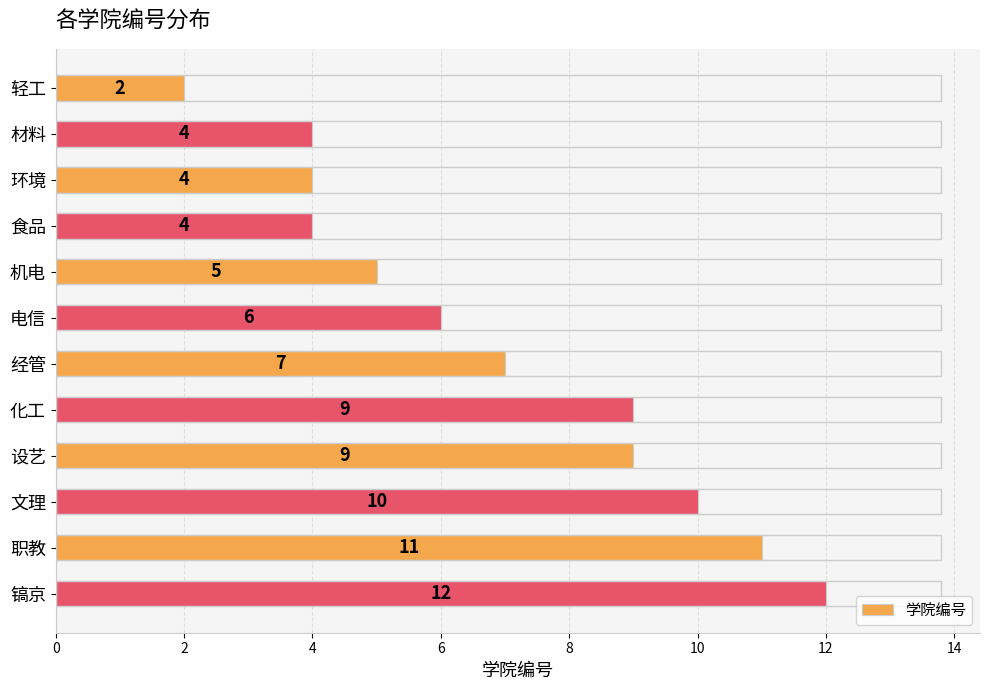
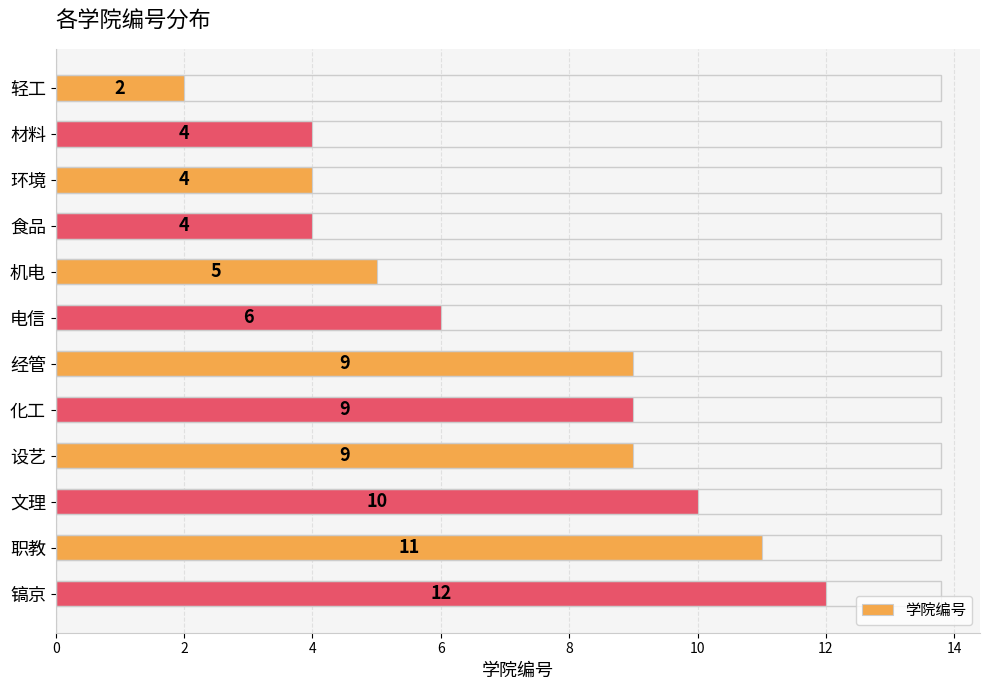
  {
    "轻工": 2,
    "材料": 4,
    "环境": 4,
    "食品": 4,
    "机电": 5,
    "电信": 6,
-   "经管": 7,
+   "经管": 9,
    "化工": 9,
    "设艺": 9,
    "文理": 10,
    "职教": 11,
    "镐京": 12
  }
